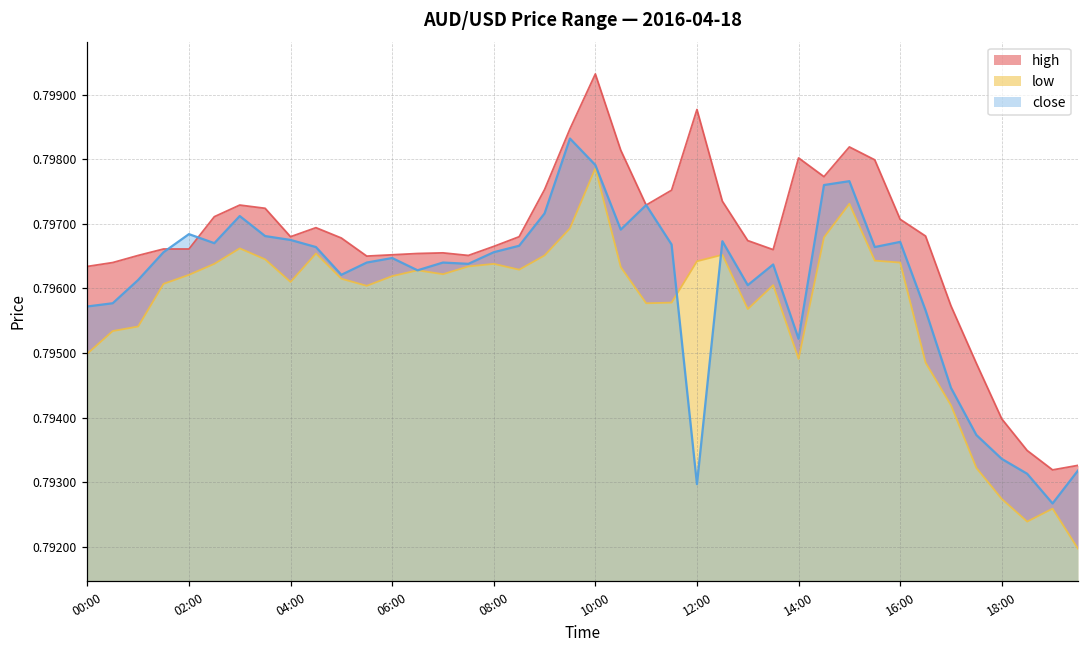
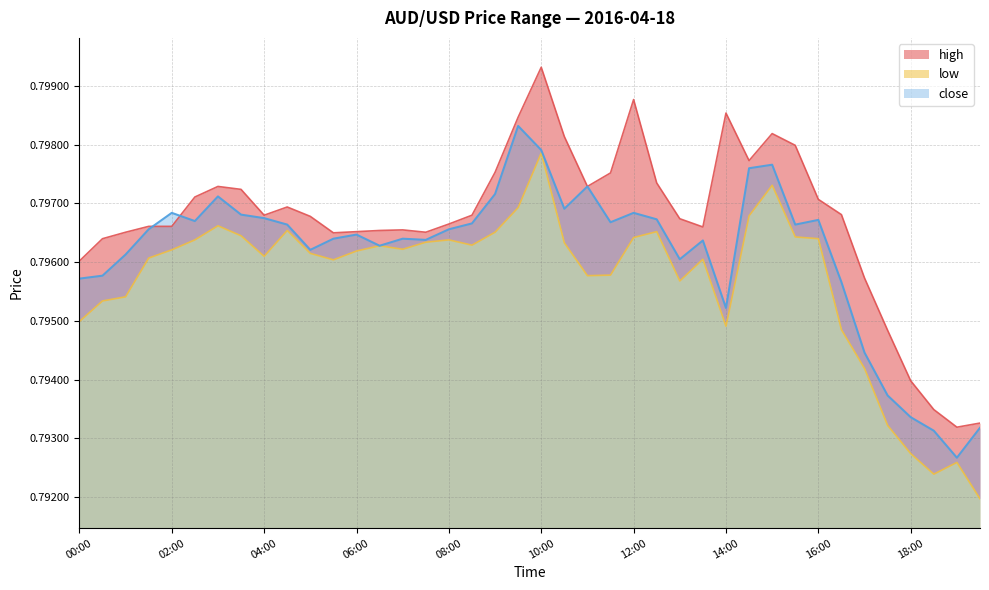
  {
    "high": {
-     "00:00": 0.7963,
+     "00:00": 0.7960,
      "02:00": 0.7966,
      "04:00": 0.7968,
      "06:00": 0.7965,
      "08:00": 0.7967,
      "10:00": 0.7993,
      "12:00": 0.7988,
-     "14:00": 0.7980,
+     "14:00": 0.7985,
      "16:00": 0.7971,
      "18:00": 0.7940
    },
    "low": {
      "00:00": 0.7950,
      "02:00": 0.7962,
      "04:00": 0.7961,
      "06:00": 0.7962,
      "08:00": 0.7964,
      "10:00": 0.7979,
      "12:00": 0.7964,
      "14:00": 0.7949,
      "16:00": 0.7964,
      "18:00": 0.7927
    },
    "close": {
      "00:00": 0.7957,
      "02:00": 0.7968,
      "04:00": 0.7968,
      "06:00": 0.7965,
      "08:00": 0.7966,
      "10:00": 0.7979,
-     "12:00": 0.7930,
+     "12:00": 0.7968,
      "14:00": 0.7952,
      "16:00": 0.7967,
      "18:00": 0.7934
    }
  }
